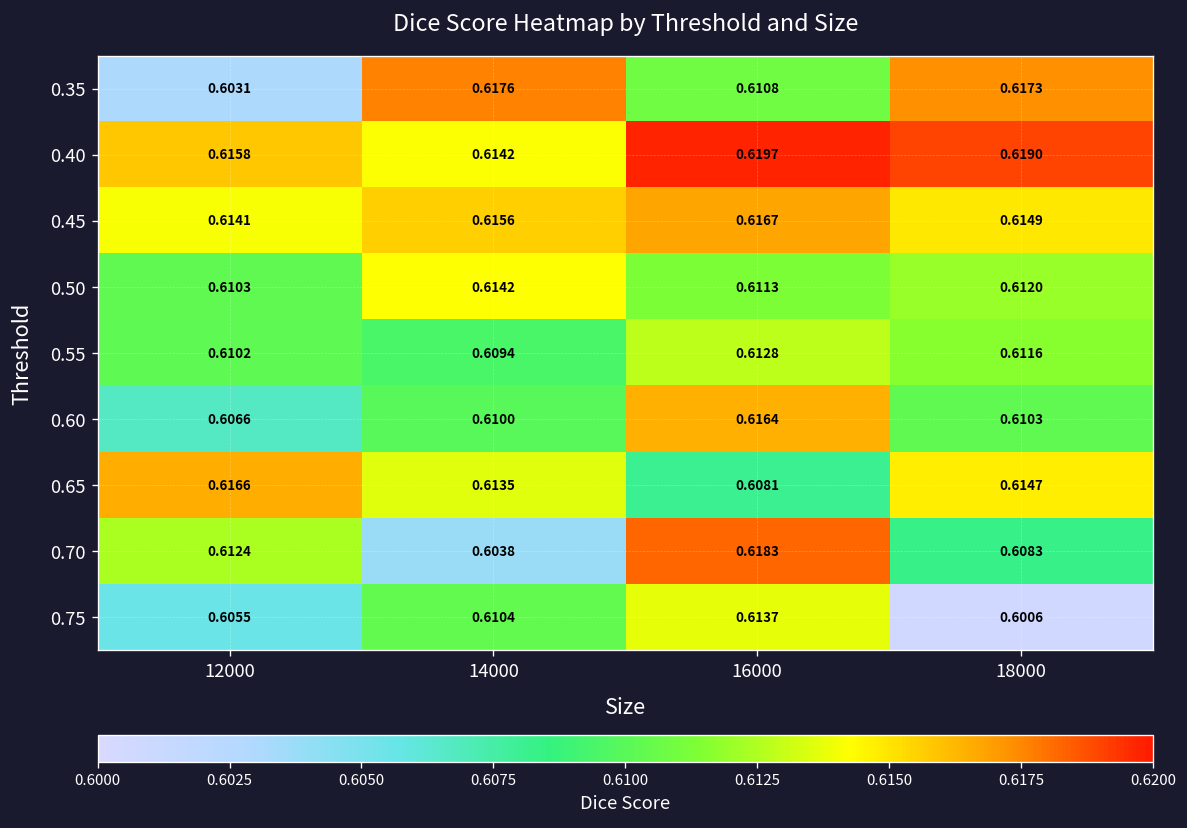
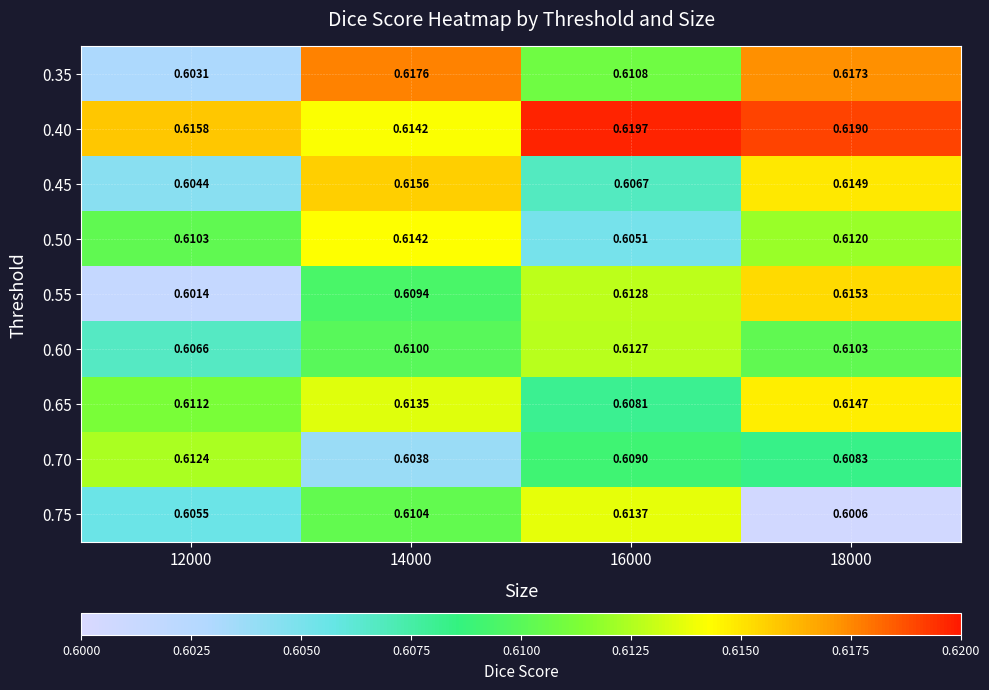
  {
    "0.35": {
      "12000": 0.6031,
      "14000": 0.6176,
      "16000": 0.6108,
      "18000": 0.6173
    },
    "0.40": {
      "12000": 0.6158,
      "14000": 0.6142,
      "16000": 0.6197,
      "18000": 0.6190
    },
    "0.45": {
-     "12000": 0.6141,
+     "12000": 0.6044,
      "14000": 0.6156,
-     "16000": 0.6167,
+     "16000": 0.6067,
      "18000": 0.6149
    },
    "0.50": {
      "12000": 0.6103,
      "14000": 0.6142,
-     "16000": 0.6113,
+     "16000": 0.6051,
      "18000": 0.6120
    },
    "0.55": {
-     "12000": 0.6102,
+     "12000": 0.6014,
      "14000": 0.6094,
      "16000": 0.6128,
-     "18000": 0.6116
+     "18000": 0.6153
    },
    "0.60": {
      "12000": 0.6066,
      "14000": 0.6100,
-     "16000": 0.6164,
+     "16000": 0.6127,
      "18000": 0.6103
    },
    "0.65": {
-     "12000": 0.6166,
+     "12000": 0.6112,
      "14000": 0.6135,
      "16000": 0.6081,
      "18000": 0.6147
    },
    "0.70": {
      "12000": 0.6124,
      "14000": 0.6038,
-     "16000": 0.6183,
+     "16000": 0.6090,
      "18000": 0.6083
    },
    "0.75": {
      "12000": 0.6055,
      "14000": 0.6104,
      "16000": 0.6137,
      "18000": 0.6006
    }
  }
